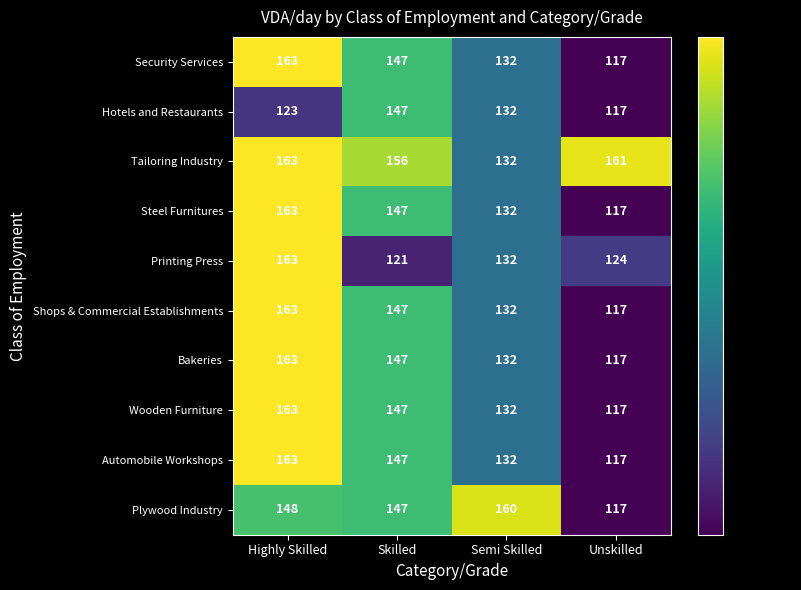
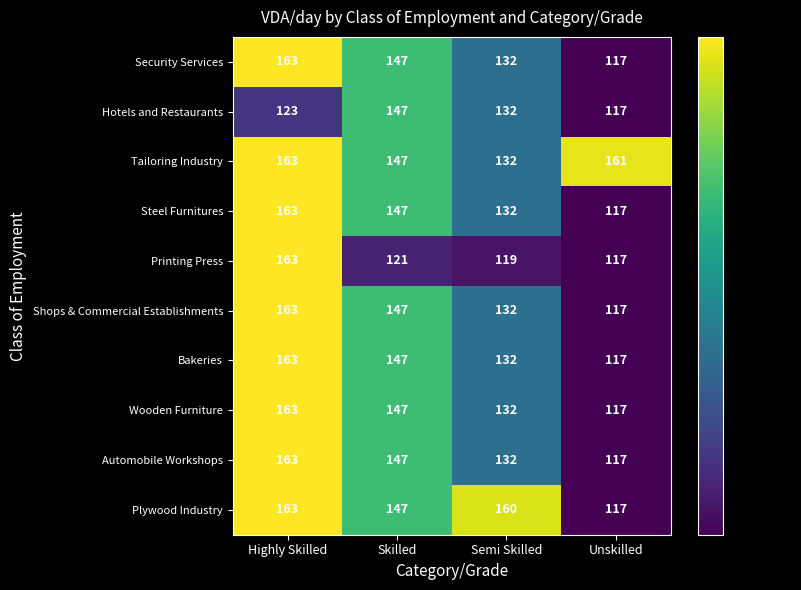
  {
    "Security Services": {
      "Highly Skilled": 163,
      "Skilled": 147,
      "Semi Skilled": 132,
      "Unskilled": 117
    },
    "Hotels and Restaurants": {
      "Highly Skilled": 123,
      "Skilled": 147,
      "Semi Skilled": 132,
      "Unskilled": 117
    },
    "Tailoring Industry": {
      "Highly Skilled": 163,
-     "Skilled": 156,
+     "Skilled": 147,
      "Semi Skilled": 132,
      "Unskilled": 161
    },
    "Steel Furnitures": {
      "Highly Skilled": 163,
      "Skilled": 147,
      "Semi Skilled": 132,
      "Unskilled": 117
    },
    "Printing Press": {
      "Highly Skilled": 163,
      "Skilled": 121,
-     "Semi Skilled": 132,
-     "Unskilled": 124
+     "Semi Skilled": 119,
+     "Unskilled": 117
    },
    "Shops & Commercial Establishments": {
      "Highly Skilled": 163,
      "Skilled": 147,
      "Semi Skilled": 132,
      "Unskilled": 117
    },
    "Bakeries": {
      "Highly Skilled": 163,
      "Skilled": 147,
      "Semi Skilled": 132,
      "Unskilled": 117
    },
    "Wooden Furniture": {
      "Highly Skilled": 163,
      "Skilled": 147,
      "Semi Skilled": 132,
      "Unskilled": 117
    },
    "Automobile Workshops": {
      "Highly Skilled": 163,
      "Skilled": 147,
      "Semi Skilled": 132,
      "Unskilled": 117
    },
    "Plywood Industry": {
-     "Highly Skilled": 148,
+     "Highly Skilled": 163,
      "Skilled": 147,
      "Semi Skilled": 160,
      "Unskilled": 117
    }
  }
